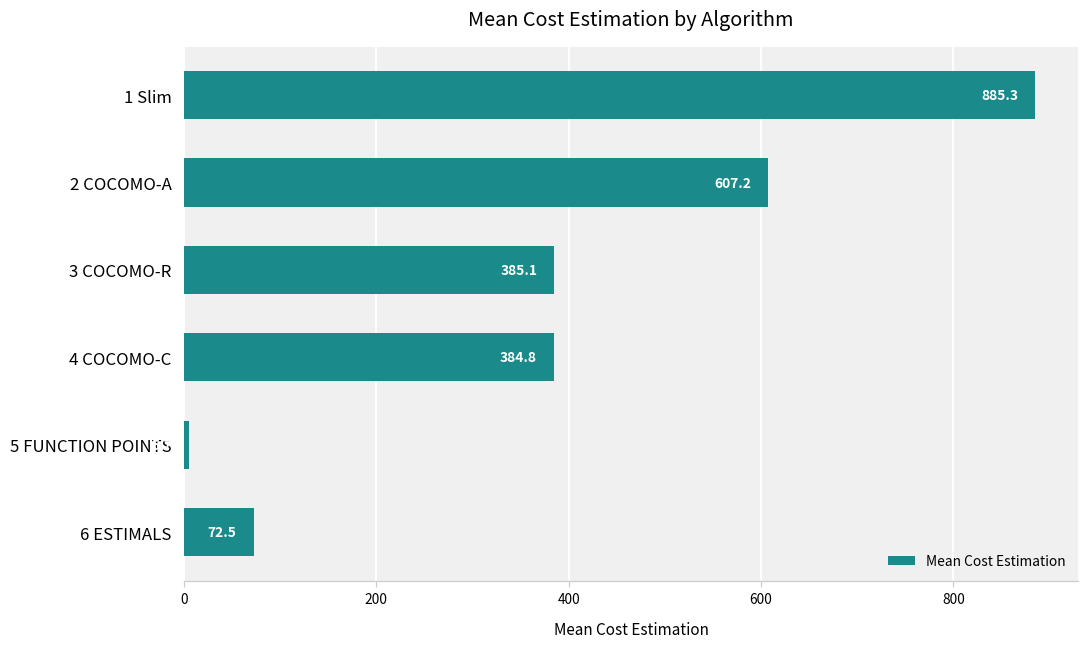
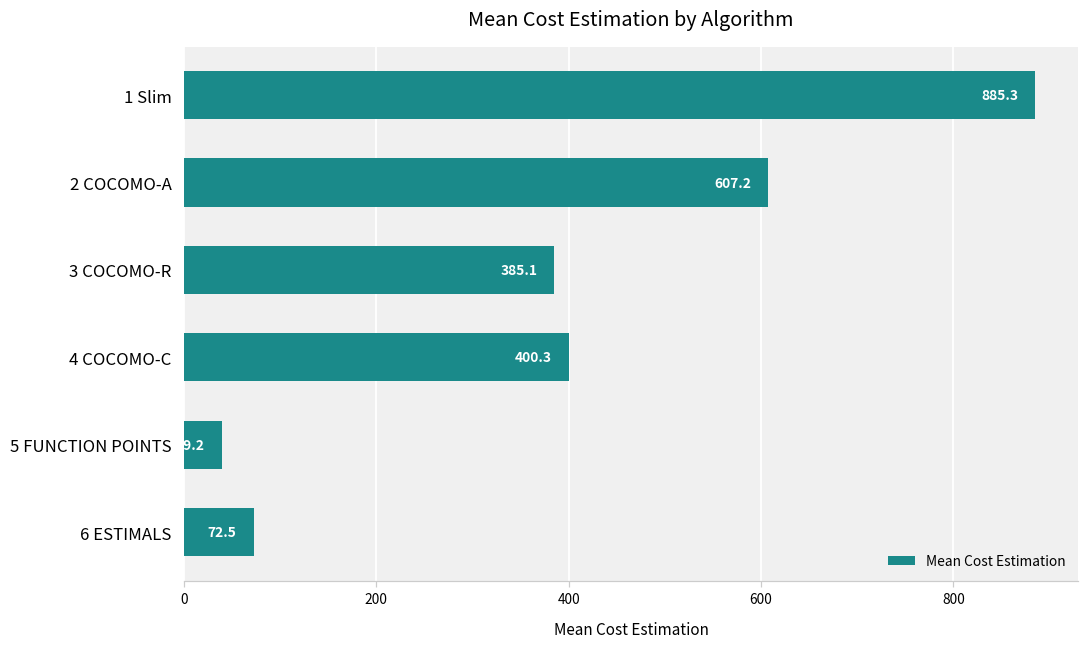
  {
    "1 Slim": 885.3,
    "2 COCOMO-A": 607.2,
    "3 COCOMO-R": 385.1,
-   "4 COCOMO-C": 384.8,
-   "5 FUNCTION POINTS": 10,
+   "4 COCOMO-C": 400.3,
+   "5 FUNCTION POINTS": 40,
    "6 ESTIMALS": 72.5
  }
